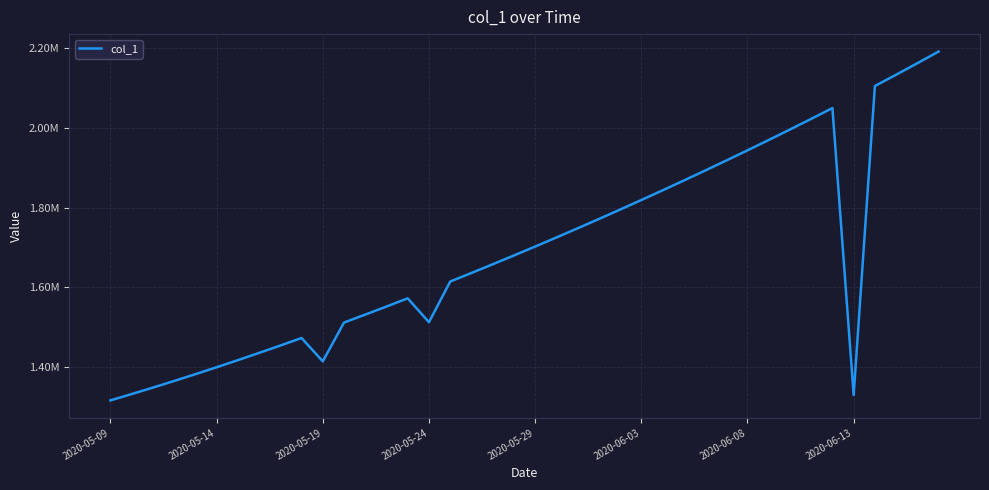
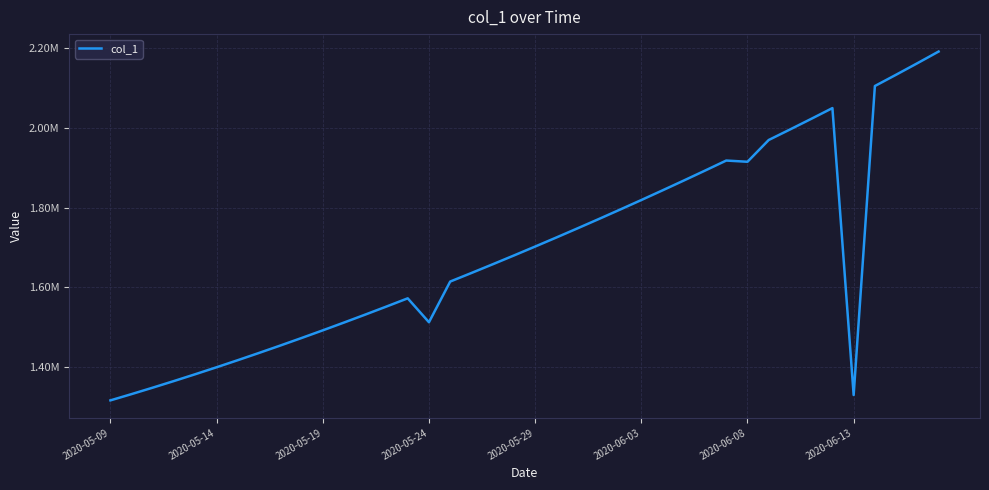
  {
    "2020-05-09": 1320000,
    "2020-05-14": 1400000,
-   "2020-05-19": 1410000,
+   "2020-05-19": 1490000,
    "2020-05-24": 1510000,
    "2020-05-29": 1700000,
    "2020-06-03": 1820000,
-   "2020-06-08": 1940000,
+   "2020-06-08": 1920000,
    "2020-06-13": 1330000
  }
